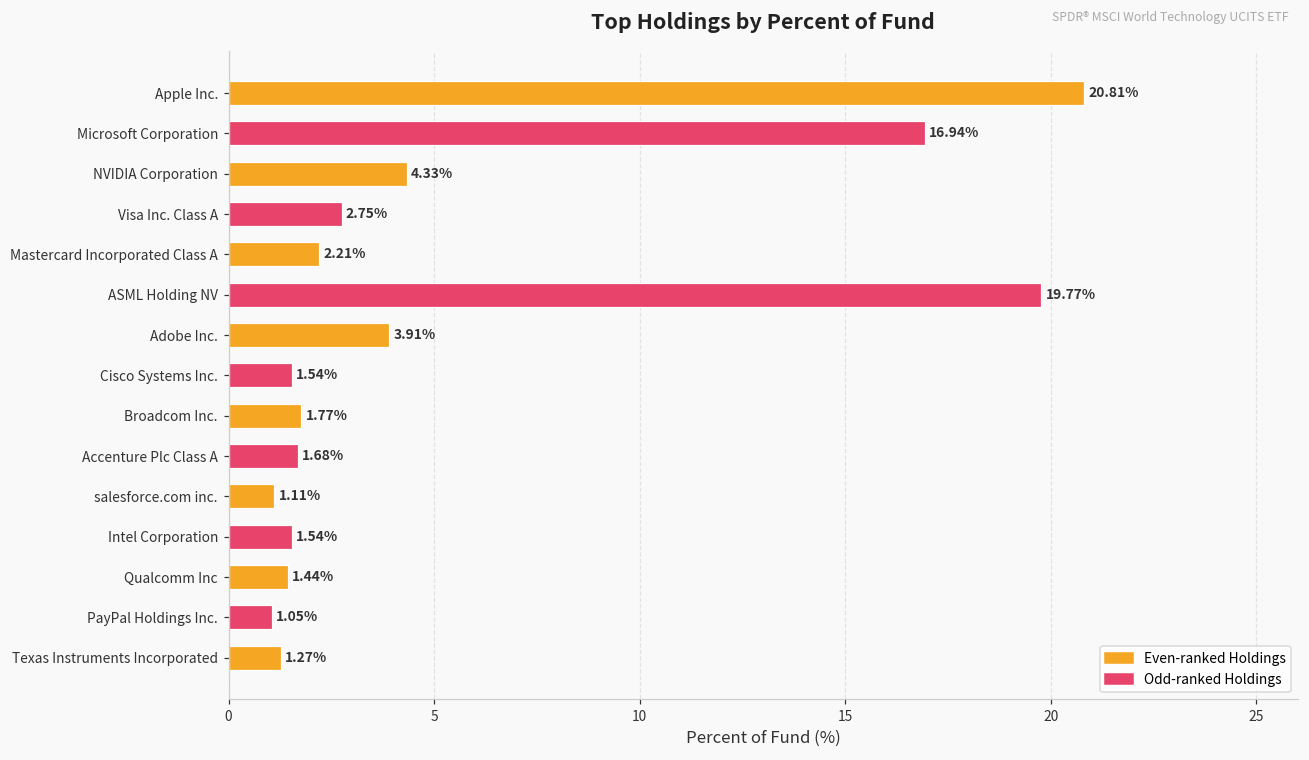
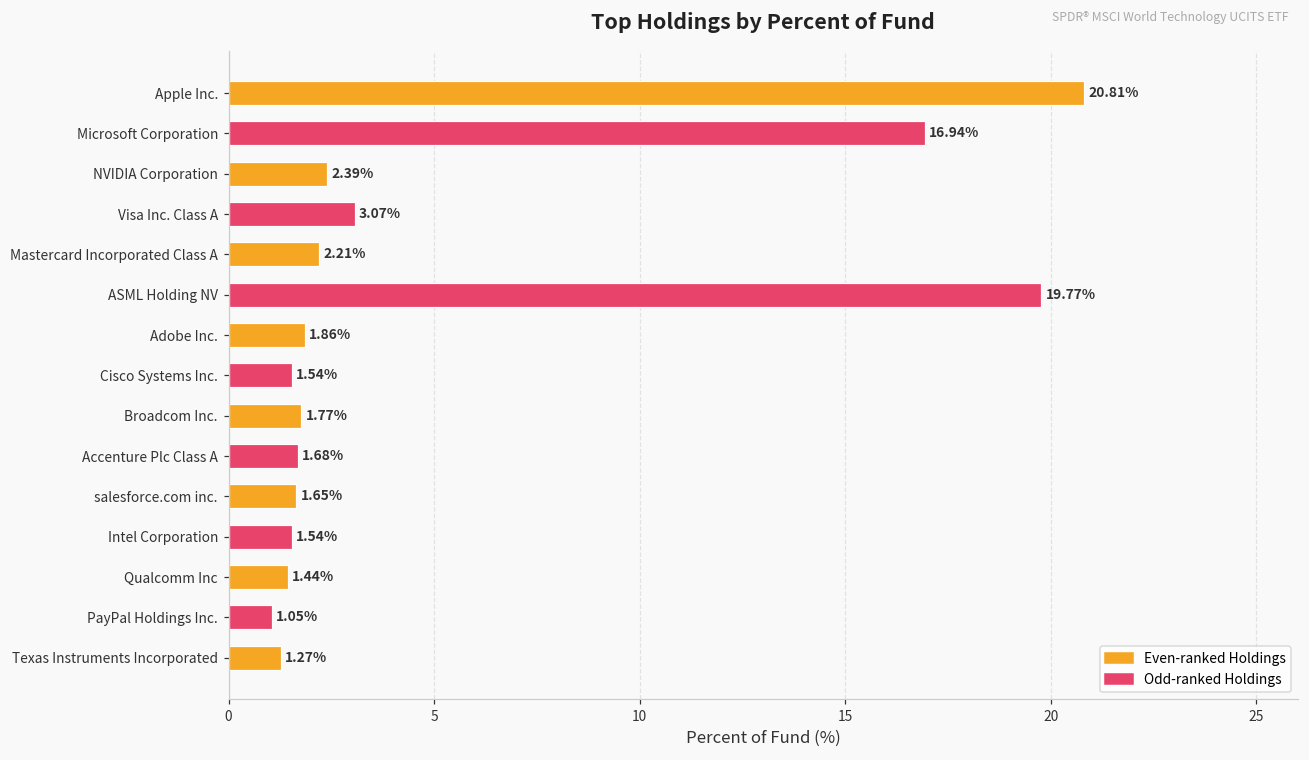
  {
    "Apple Inc.": "20.81%",
    "Microsoft Corporation": "16.94%",
-   "NVIDIA Corporation": "4.33%",
-   "Visa Inc. Class A": "2.75%",
+   "NVIDIA Corporation": "2.39%",
+   "Visa Inc. Class A": "3.07%",
    "Mastercard Incorporated Class A": "2.21%",
    "ASML Holding NV": "19.77%",
-   "Adobe Inc.": "3.91%",
+   "Adobe Inc.": "1.86%",
    "Cisco Systems Inc.": "1.54%",
    "Broadcom Inc.": "1.77%",
    "Accenture Plc Class A": "1.68%",
-   "salesforce.com inc.": "1.11%",
+   "salesforce.com inc.": "1.65%",
    "Intel Corporation": "1.54%",
    "Qualcomm Inc": "1.44%",
    "PayPal Holdings Inc.": "1.05%",
    "Texas Instruments Incorporated": "1.27%"
  }
